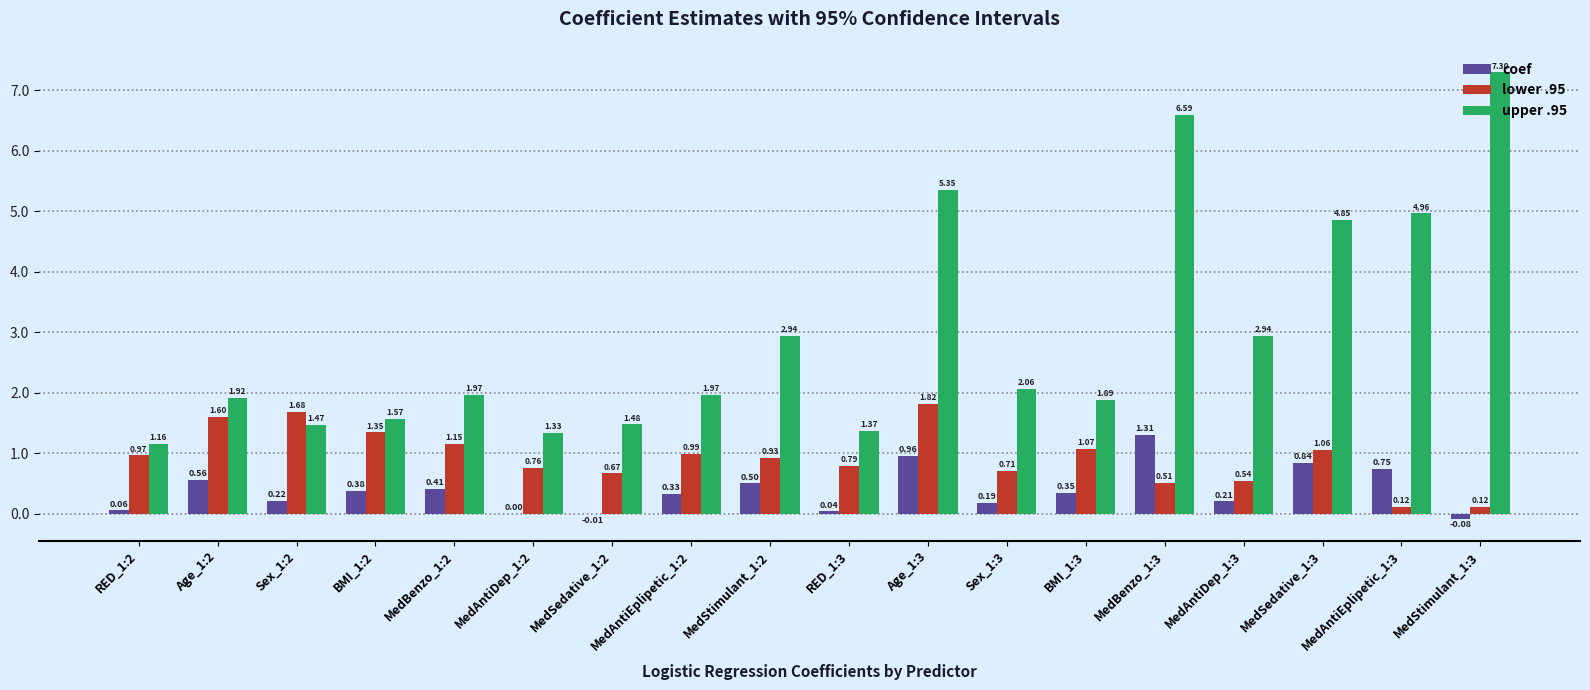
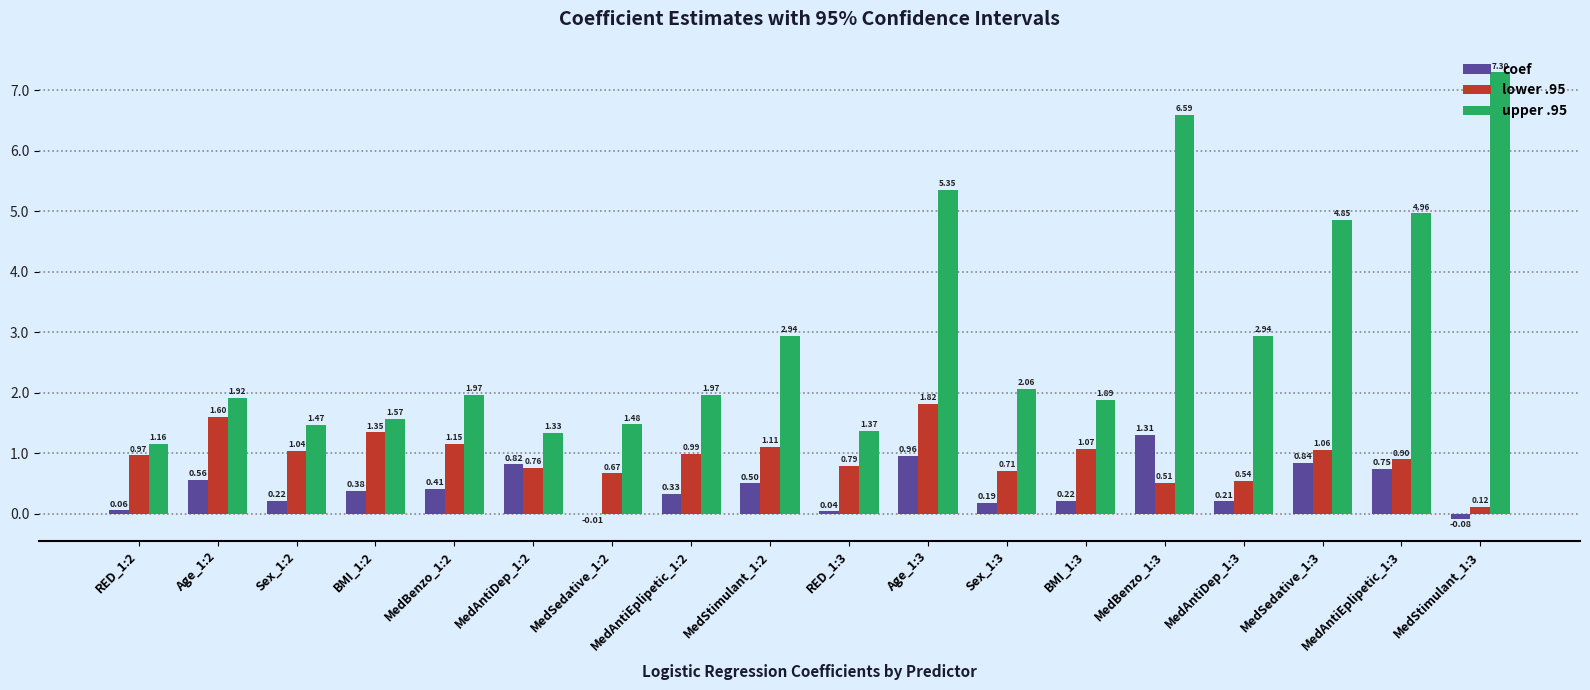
  {
    "coef": {
      "RED_1:2": 0.06,
      "Age_1:2": 0.56,
      "Sex_1:2": 0.22,
      "BMI_1:2": 0.38,
      "MedBenzo_1:2": 0.41,
-     "MedAntiDep_1:2": 0.00,
+     "MedAntiDep_1:2": 0.82,
      "MedSedative_1:2": -0.01,
      "MedAntiEplipetic_1:2": 0.33,
      "MedStimulant_1:2": 0.50,
      "RED_1:3": 0.04,
      "Age_1:3": 0.96,
      "Sex_1:3": 0.19,
-     "BMI_1:3": 0.35,
+     "BMI_1:3": 0.22,
      "MedBenzo_1:3": 1.31,
      "MedAntiDep_1:3": 0.21,
      "MedSedative_1:3": 0.84,
      "MedAntiEplipetic_1:3": 0.75,
      "MedStimulant_1:3": -0.08
    },
    "lower .95": {
      "RED_1:2": 0.97,
      "Age_1:2": 1.60,
-     "Sex_1:2": 1.68,
+     "Sex_1:2": 1.04,
      "BMI_1:2": 1.35,
      "MedBenzo_1:2": 1.15,
      "MedAntiDep_1:2": 0.76,
      "MedSedative_1:2": 0.67,
      "MedAntiEplipetic_1:2": 0.99,
-     "MedStimulant_1:2": 0.93,
+     "MedStimulant_1:2": 1.11,
      "RED_1:3": 0.79,
      "Age_1:3": 1.82,
      "Sex_1:3": 0.71,
      "BMI_1:3": 1.07,
      "MedBenzo_1:3": 0.51,
      "MedAntiDep_1:3": 0.54,
      "MedSedative_1:3": 1.06,
-     "MedAntiEplipetic_1:3": 0.12,
+     "MedAntiEplipetic_1:3": 0.90,
      "MedStimulant_1:3": 0.12
    },
    "upper .95": {
      "RED_1:2": 1.16,
      "Age_1:2": 1.92,
      "Sex_1:2": 1.47,
      "BMI_1:2": 1.57,
      "MedBenzo_1:2": 1.97,
      "MedAntiDep_1:2": 1.33,
      "MedSedative_1:2": 1.48,
      "MedAntiEplipetic_1:2": 1.97,
      "MedStimulant_1:2": 2.94,
      "RED_1:3": 1.37,
      "Age_1:3": 5.35,
      "Sex_1:3": 2.06,
      "BMI_1:3": 1.89,
      "MedBenzo_1:3": 6.59,
      "MedAntiDep_1:3": 2.94,
      "MedSedative_1:3": 4.85,
      "MedAntiEplipetic_1:3": 4.96,
      "MedStimulant_1:3": 7.30
    }
  }
